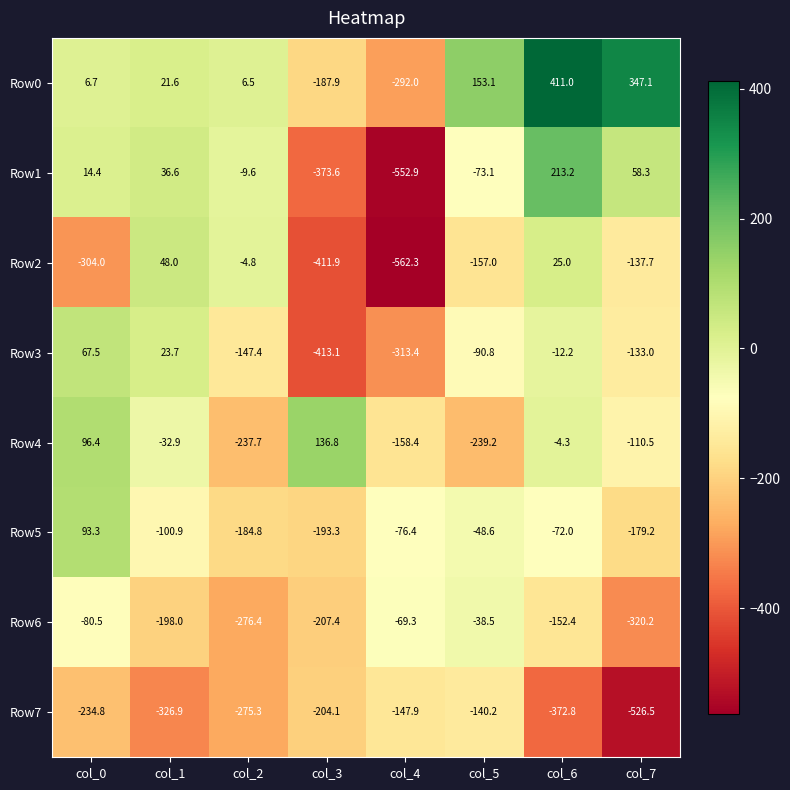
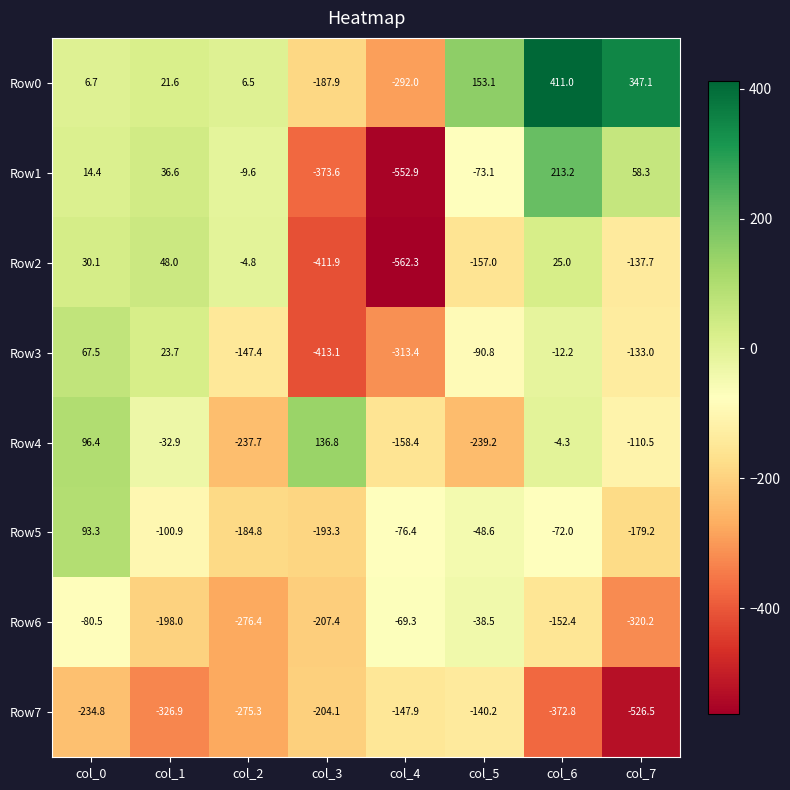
  {
    "Row0": {
      "col_0": 6.7,
      "col_1": 21.6,
      "col_2": 6.5,
      "col_3": -187.9,
      "col_4": -292.0,
      "col_5": 153.1,
      "col_6": 411.0,
      "col_7": 347.1
    },
    "Row1": {
      "col_0": 14.4,
      "col_1": 36.6,
      "col_2": -9.6,
      "col_3": -373.6,
      "col_4": -552.9,
      "col_5": -73.1,
      "col_6": 213.2,
      "col_7": 58.3
    },
    "Row2": {
-     "col_0": -304.0,
+     "col_0": 30.1,
      "col_1": 48.0,
      "col_2": -4.8,
      "col_3": -411.9,
      "col_4": -562.3,
      "col_5": -157.0,
      "col_6": 25.0,
      "col_7": -137.7
    },
    "Row3": {
      "col_0": 67.5,
      "col_1": 23.7,
      "col_2": -147.4,
      "col_3": -413.1,
      "col_4": -313.4,
      "col_5": -90.8,
      "col_6": -12.2,
      "col_7": -133.0
    },
    "Row4": {
      "col_0": 96.4,
      "col_1": -32.9,
      "col_2": -237.7,
      "col_3": 136.8,
      "col_4": -158.4,
      "col_5": -239.2,
      "col_6": -4.3,
      "col_7": -110.5
    },
    "Row5": {
      "col_0": 93.3,
      "col_1": -100.9,
      "col_2": -184.8,
      "col_3": -193.3,
      "col_4": -76.4,
      "col_5": -48.6,
      "col_6": -72.0,
      "col_7": -179.2
    },
    "Row6": {
      "col_0": -80.5,
      "col_1": -198.0,
      "col_2": -276.4,
      "col_3": -207.4,
      "col_4": -69.3,
      "col_5": -38.5,
      "col_6": -152.4,
      "col_7": -320.2
    },
    "Row7": {
      "col_0": -234.8,
      "col_1": -326.9,
      "col_2": -275.3,
      "col_3": -204.1,
      "col_4": -147.9,
      "col_5": -140.2,
      "col_6": -372.8,
      "col_7": -526.5
    }
  }
